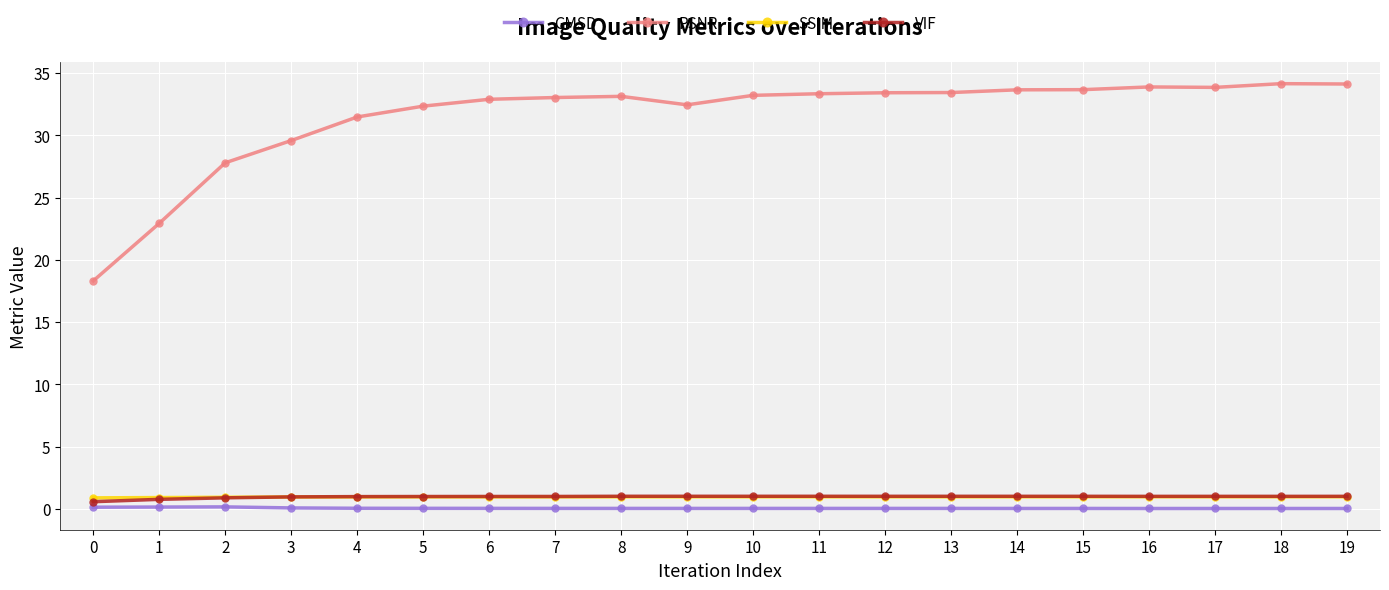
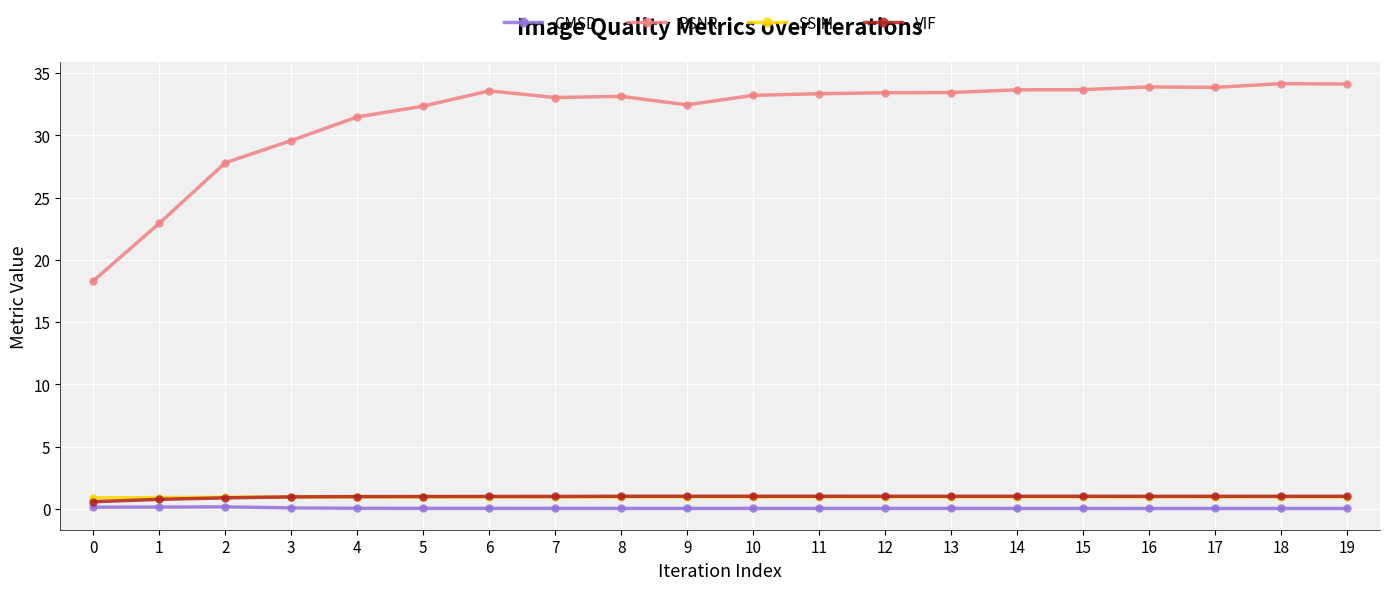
  {
    "GMSD": {
      "0": 0.1,
      "1": 0.1,
      "2": 0.2,
      "3": 0.1,
      "4": 0.0,
      "5": 0.0,
      "6": 0.0,
      "7": 0.0,
      "8": 0.0,
      "9": 0.0,
      "10": 0.0,
      "11": 0.0,
      "12": 0.0,
      "13": 0.0,
      "14": 0.0,
      "15": 0.0,
      "16": 0.0,
      "17": 0.0,
      "18": 0.0,
      "19": 0.0
    },
    "PSNR": {
      "0": 18.3,
      "1": 22.9,
      "2": 27.8,
      "3": 29.6,
      "4": 31.5,
      "5": 32.4,
-     "6": 32.9,
+     "6": 33.6,
      "7": 33.0,
      "8": 33.1,
      "9": 32.5,
      "10": 33.2,
      "11": 33.4,
      "12": 33.4,
      "13": 33.4,
      "14": 33.7,
      "15": 33.7,
      "16": 33.9,
      "17": 33.9,
      "18": 34.2,
      "19": 34.1
    },
    "SSIM": {
      "0": 0.9
    },
    "VIF": {
      "0": 0.6
    }
  }
